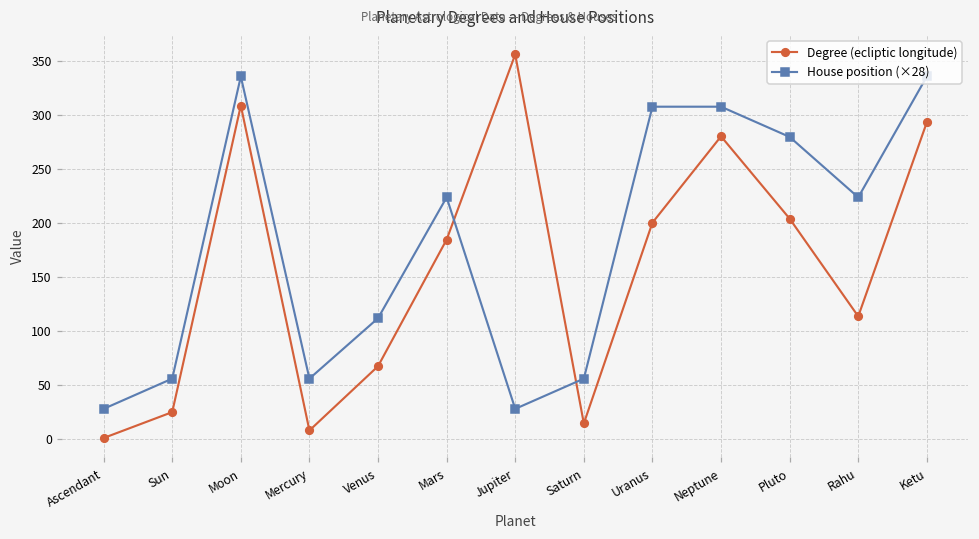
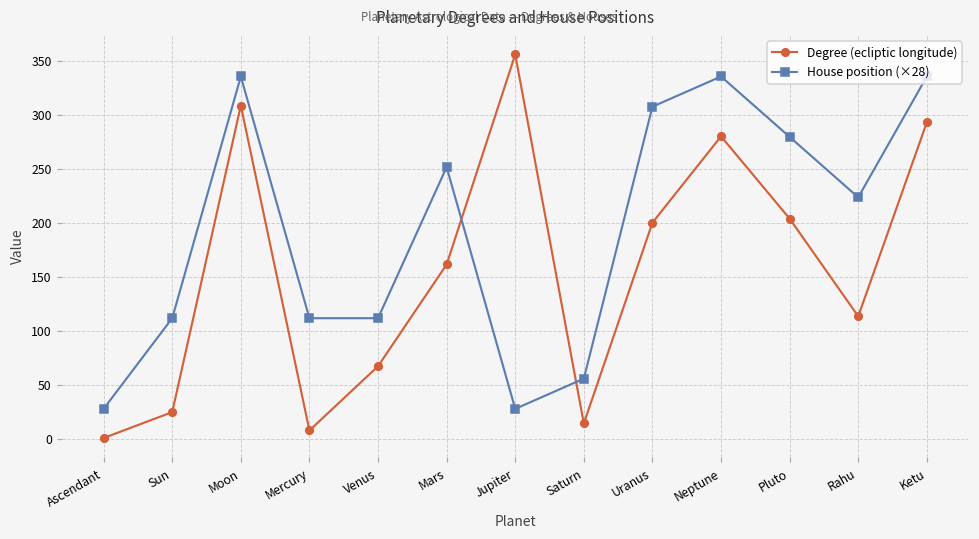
  {
    "Degree (ecliptic longitude)": {
      "Ascendant": 0,
      "Sun": 20,
      "Moon": 310,
      "Mercury": 10,
      "Venus": 70,
-     "Mars": 180,
+     "Mars": 160,
      "Jupiter": 360,
      "Saturn": 10,
      "Uranus": 200,
      "Neptune": 280,
      "Pluto": 200,
      "Rahu": 110,
      "Ketu": 290
    },
    "House position (×28)": {
      "Ascendant": 30,
-     "Sun": 60,
+     "Sun": 110,
      "Moon": 340,
-     "Mercury": 60,
+     "Mercury": 110,
      "Venus": 110,
-     "Mars": 220,
+     "Mars": 250,
      "Jupiter": 30,
      "Saturn": 60,
      "Uranus": 310,
-     "Neptune": 310,
+     "Neptune": 340,
      "Pluto": 280,
      "Rahu": 220
    }
  }
